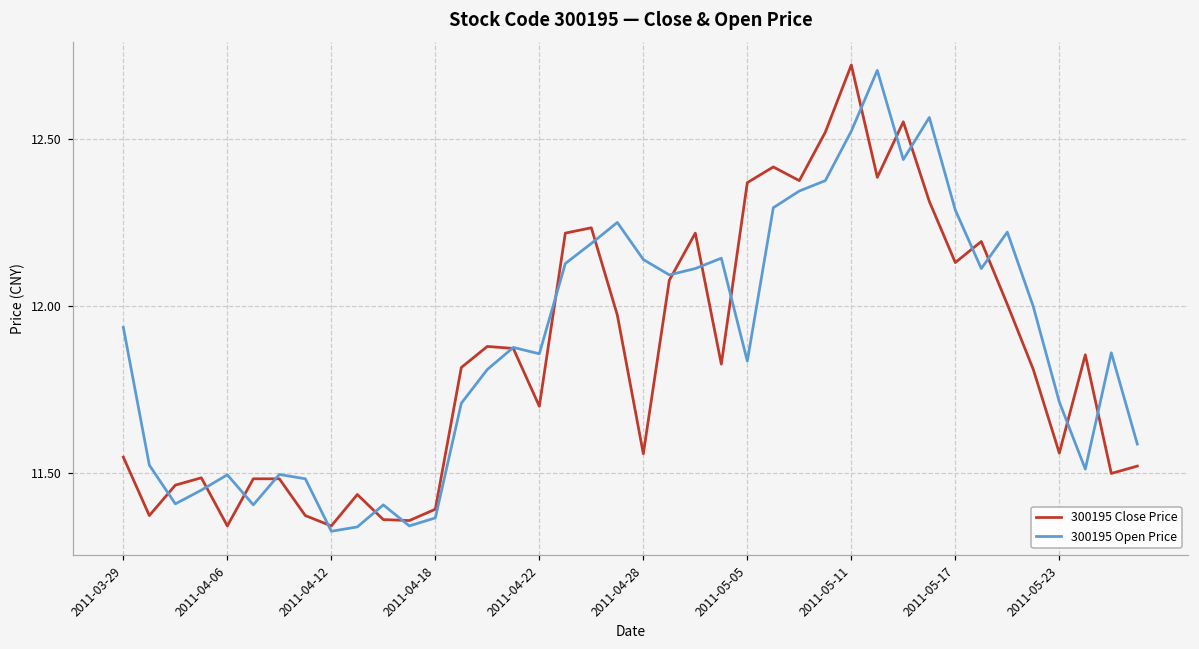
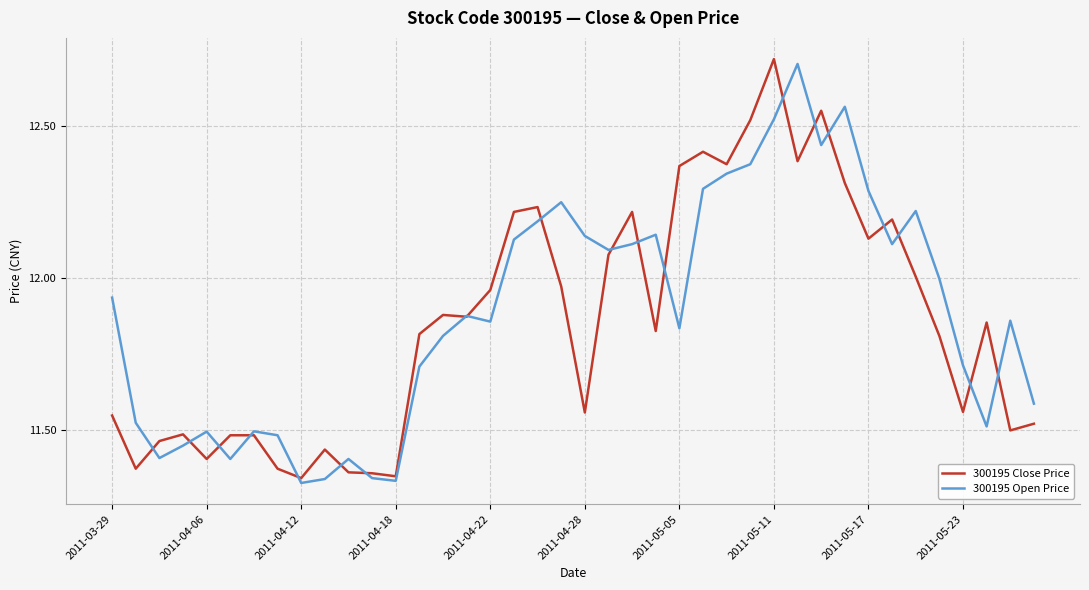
  {
    "300195 Close Price": {
      "2011-03-29": 11.55,
-     "2011-04-06": 11.34,
+     "2011-04-06": 11.41,
      "2011-04-12": 11.34,
-     "2011-04-18": 11.39,
-     "2011-04-22": 11.70,
+     "2011-04-18": 11.35,
+     "2011-04-22": 11.96,
      "2011-04-28": 11.56,
      "2011-05-05": 12.37,
      "2011-05-11": 12.72,
      "2011-05-17": 12.13,
      "2011-05-23": 11.56
    },
    "300195 Open Price": {
      "2011-03-29": 11.94,
      "2011-04-06": 11.50,
      "2011-04-12": 11.33,
-     "2011-04-18": 11.37,
+     "2011-04-18": 11.33,
      "2011-04-22": 11.86,
      "2011-04-28": 12.14,
      "2011-05-05": 11.84,
      "2011-05-11": 12.52,
      "2011-05-17": 12.29,
      "2011-05-23": 11.71
    }
  }
